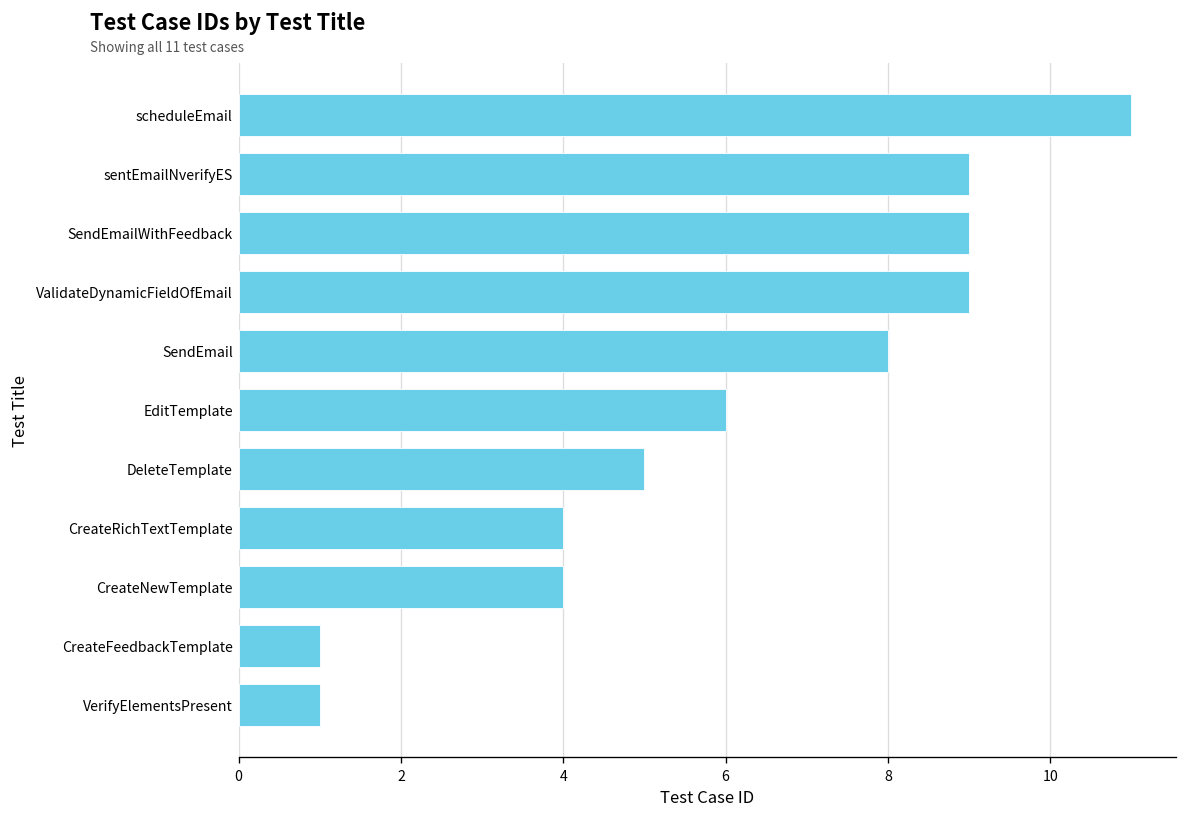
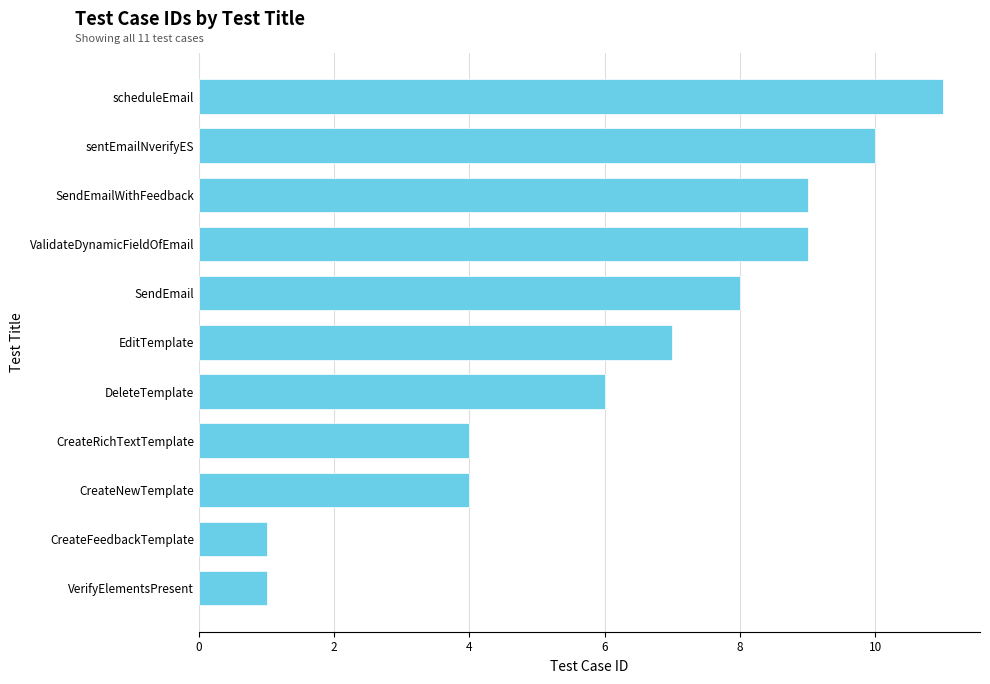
  {
    "scheduleEmail": 11,
-   "sentEmailNverifyES": 9,
+   "sentEmailNverifyES": 10,
    "SendEmailWithFeedback": 9,
    "ValidateDynamicFieldOfEmail": 9,
    "SendEmail": 8,
-   "EditTemplate": 6,
-   "DeleteTemplate": 5,
+   "EditTemplate": 7,
+   "DeleteTemplate": 6,
    "CreateRichTextTemplate": 4,
    "CreateNewTemplate": 4,
    "CreateFeedbackTemplate": 1,
    "VerifyElementsPresent": 1
  }
